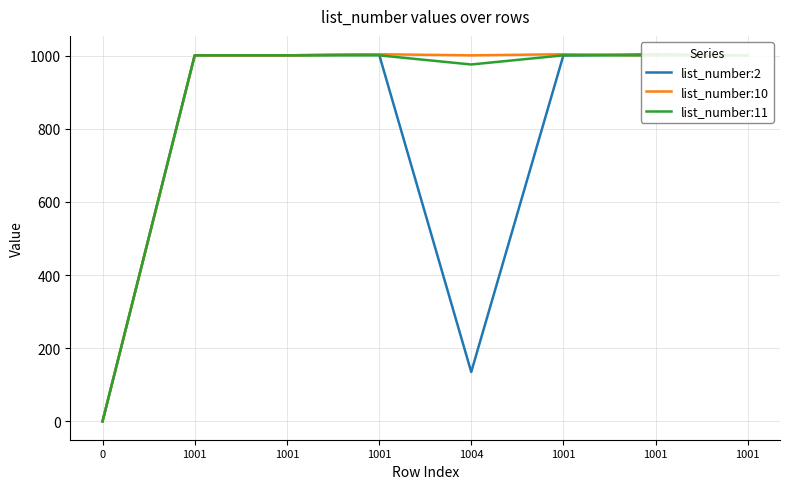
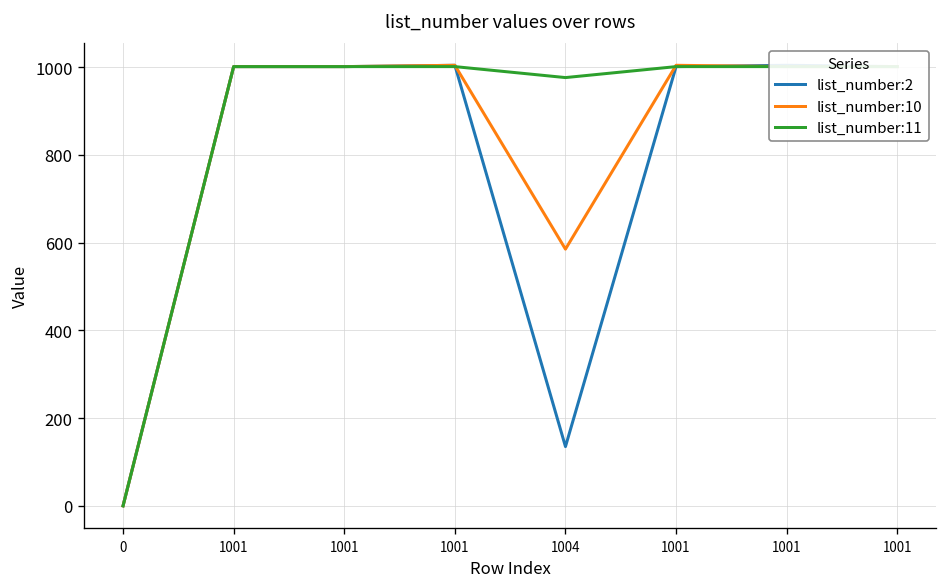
  {
    "list_number:2": {
      "1004": 140
    },
    "list_number:10": {
-     "1004": 1000
+     "1004": 590
    },
    "list_number:11": {
      "1004": 980
    }
  }
